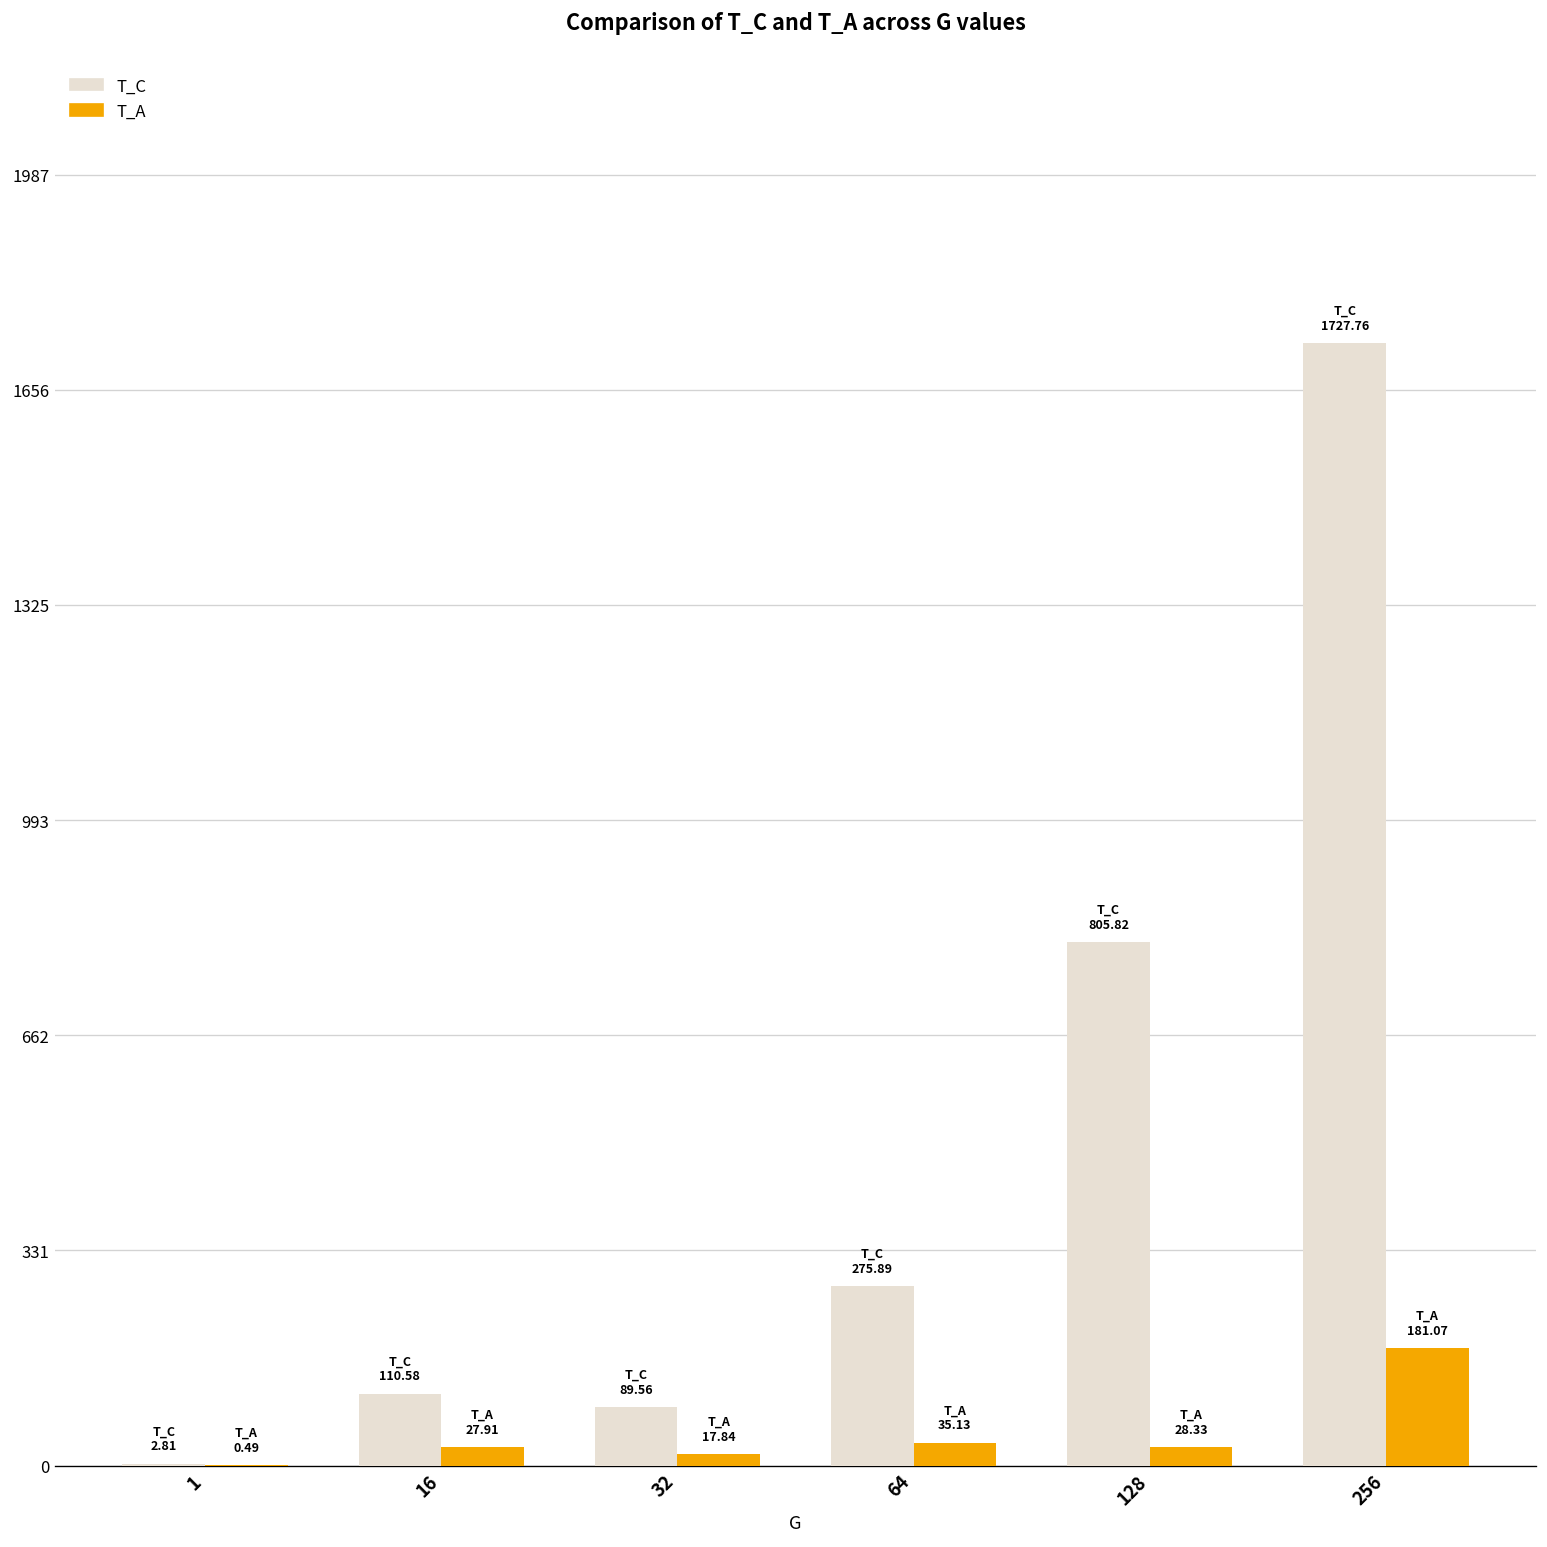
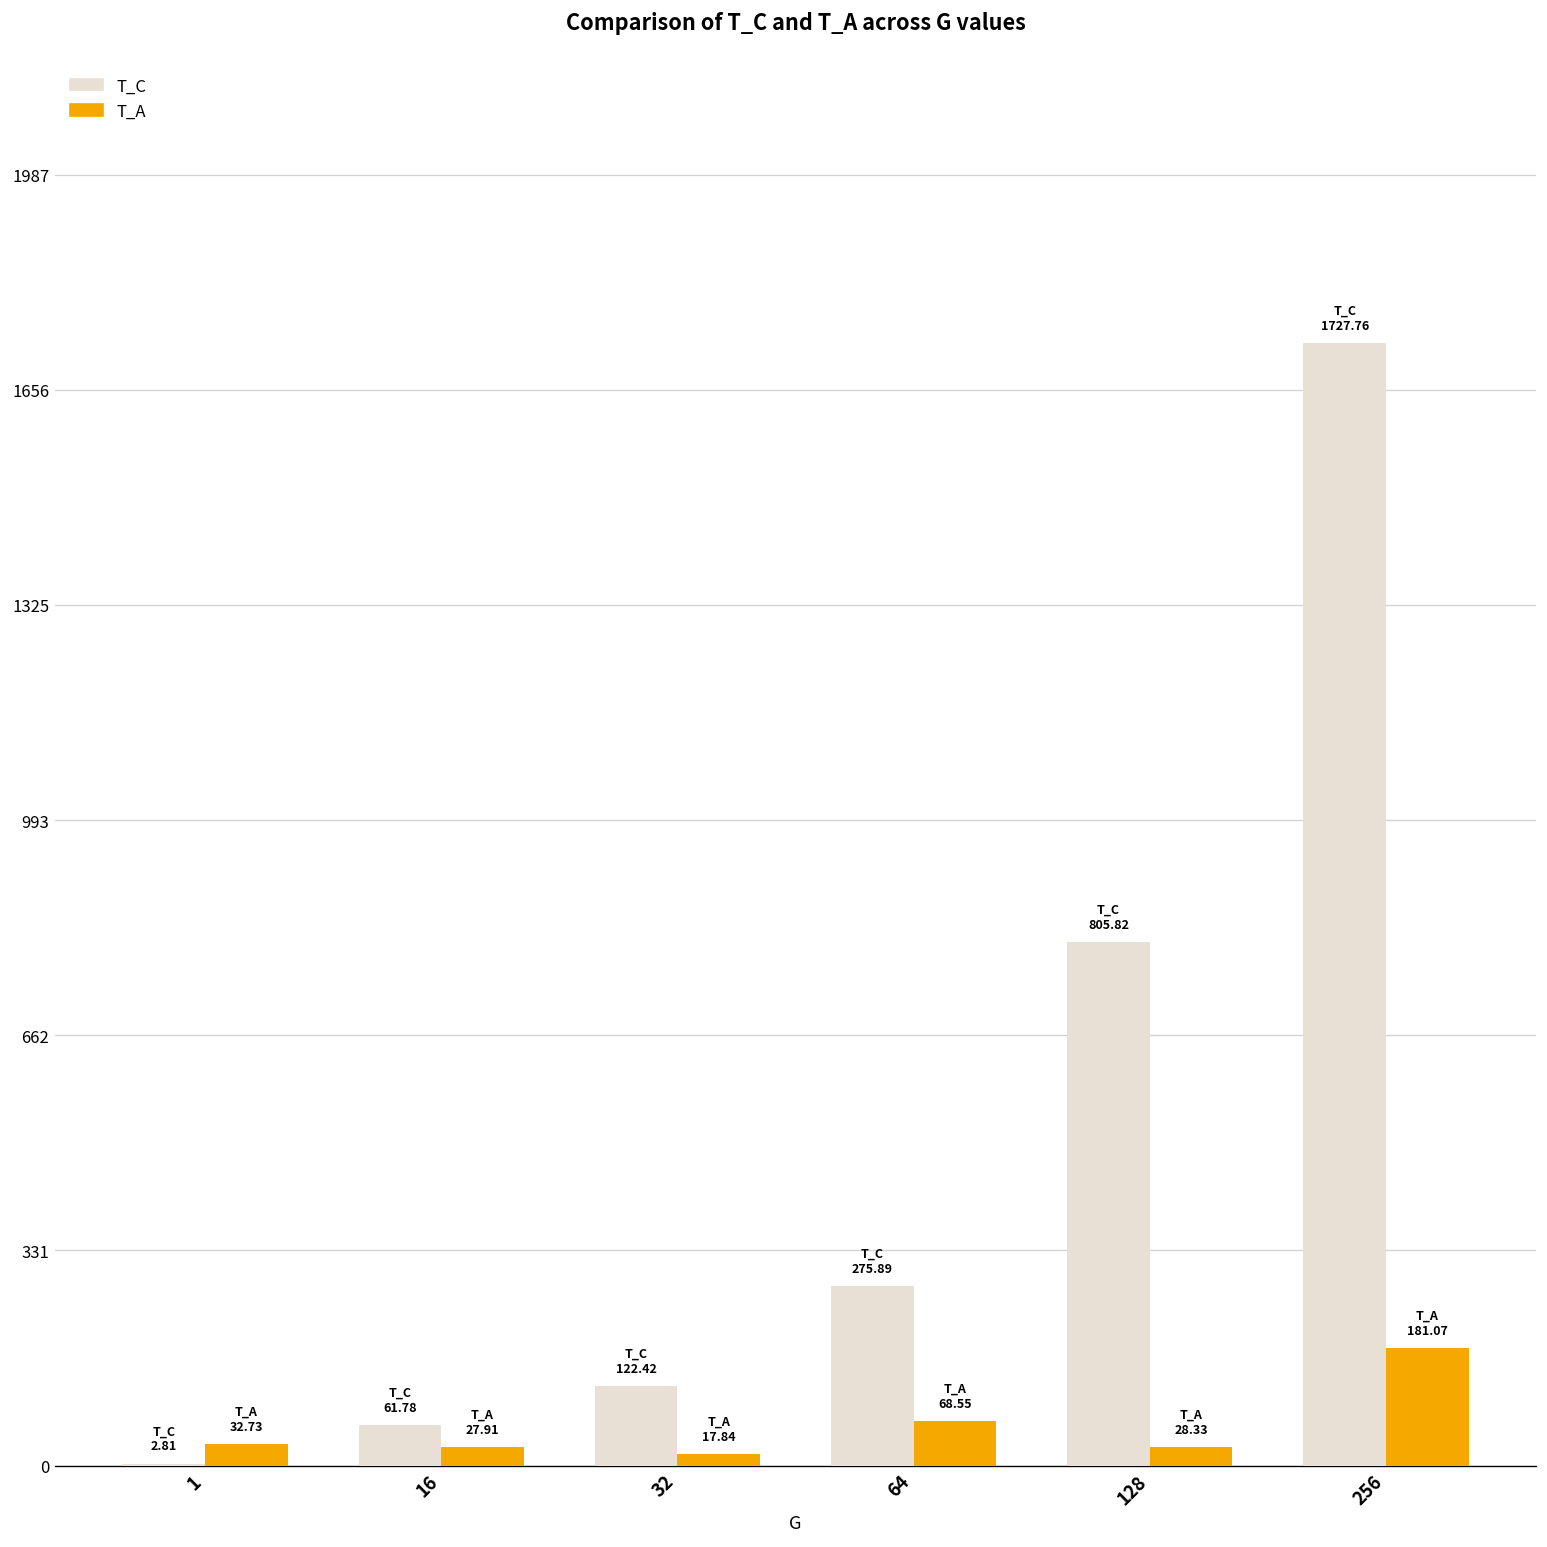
  {
    "T_C": {
      "1": 2.81,
-     "16": 110.58,
-     "32": 89.56,
+     "16": 61.78,
+     "32": 122.42,
      "64": 275.89,
      "128": 805.82,
      "256": 1727.76
    },
    "T_A": {
-     "1": 0.49,
+     "1": 32.73,
      "16": 27.91,
      "32": 17.84,
-     "64": 35.13,
+     "64": 68.55,
      "128": 28.33,
      "256": 181.07
    }
  }
